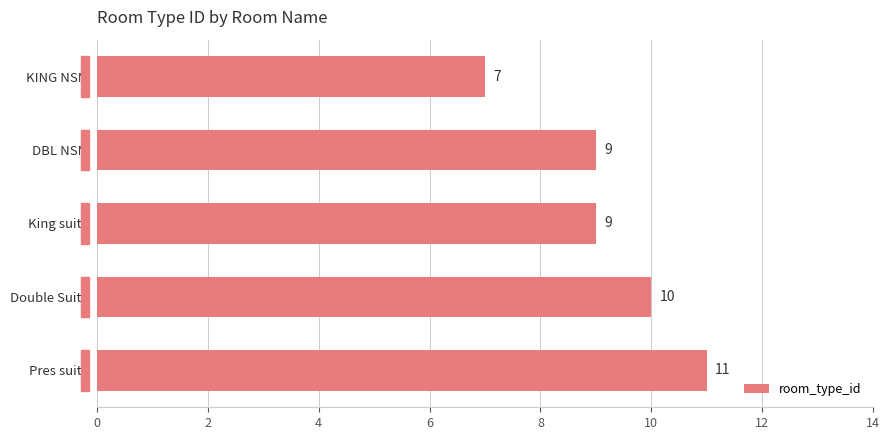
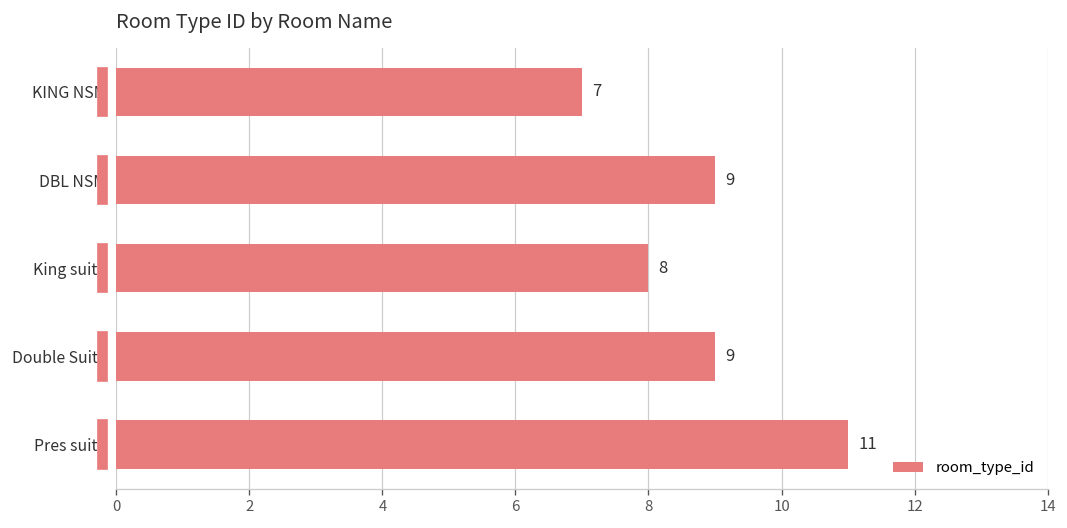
  {
    "KING NSM": 7,
    "DBL NSM": 9,
-   "King suite": 9,
-   "Double Suite": 10,
+   "King suite": 8,
+   "Double Suite": 9,
    "Pres suite": 11
  }
